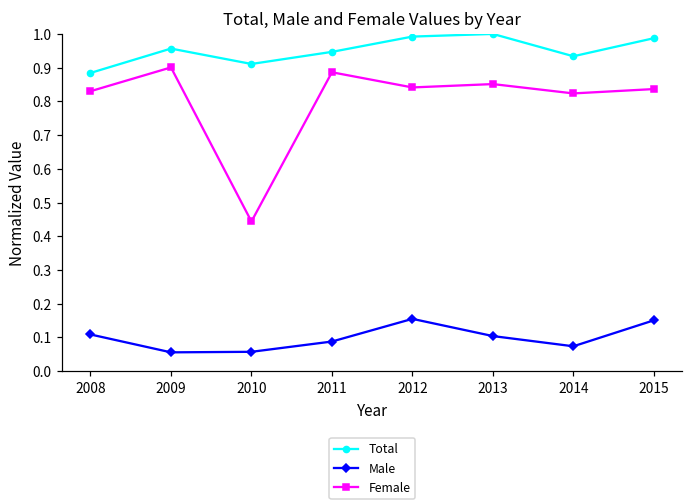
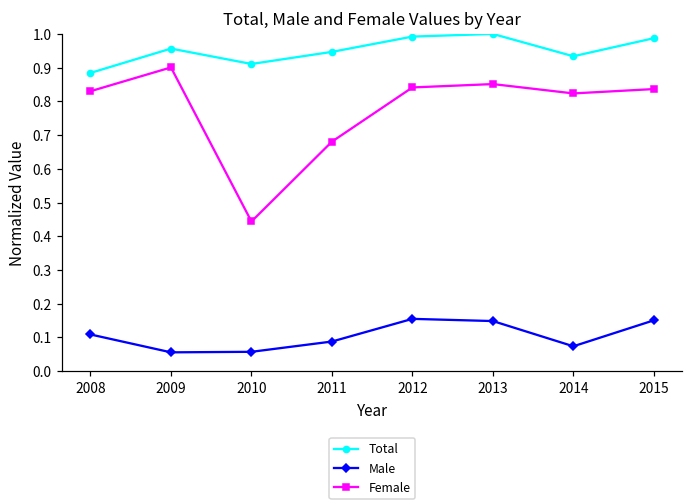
  {
    "Total": {
      "2008": 0.88,
      "2009": 0.96,
      "2010": 0.91,
      "2011": 0.95,
      "2012": 0.99,
      "2013": 1.00,
      "2014": 0.93,
      "2015": 0.99
    },
    "Male": {
      "2008": 0.11,
      "2009": 0.06,
      "2010": 0.06,
      "2011": 0.09,
      "2012": 0.16,
-     "2013": 0.10,
+     "2013": 0.15,
      "2014": 0.07,
      "2015": 0.15
    },
    "Female": {
      "2008": 0.83,
      "2009": 0.90,
      "2010": 0.44,
-     "2011": 0.89,
+     "2011": 0.68,
      "2012": 0.84,
      "2013": 0.85,
      "2014": 0.82,
      "2015": 0.84
    }
  }
